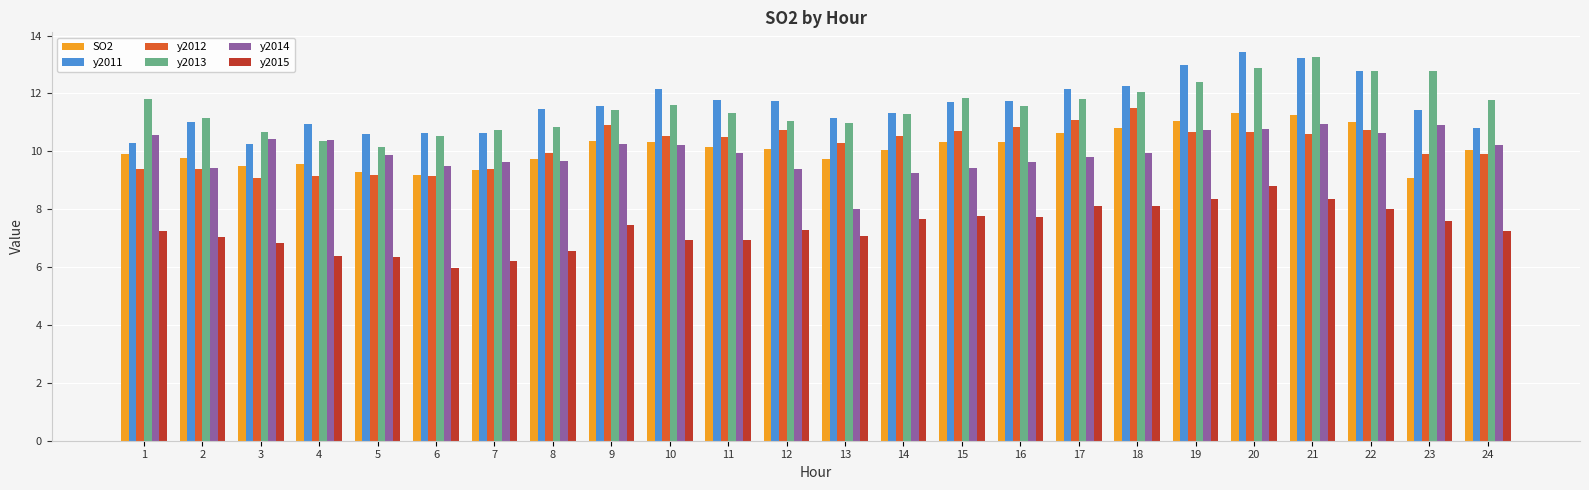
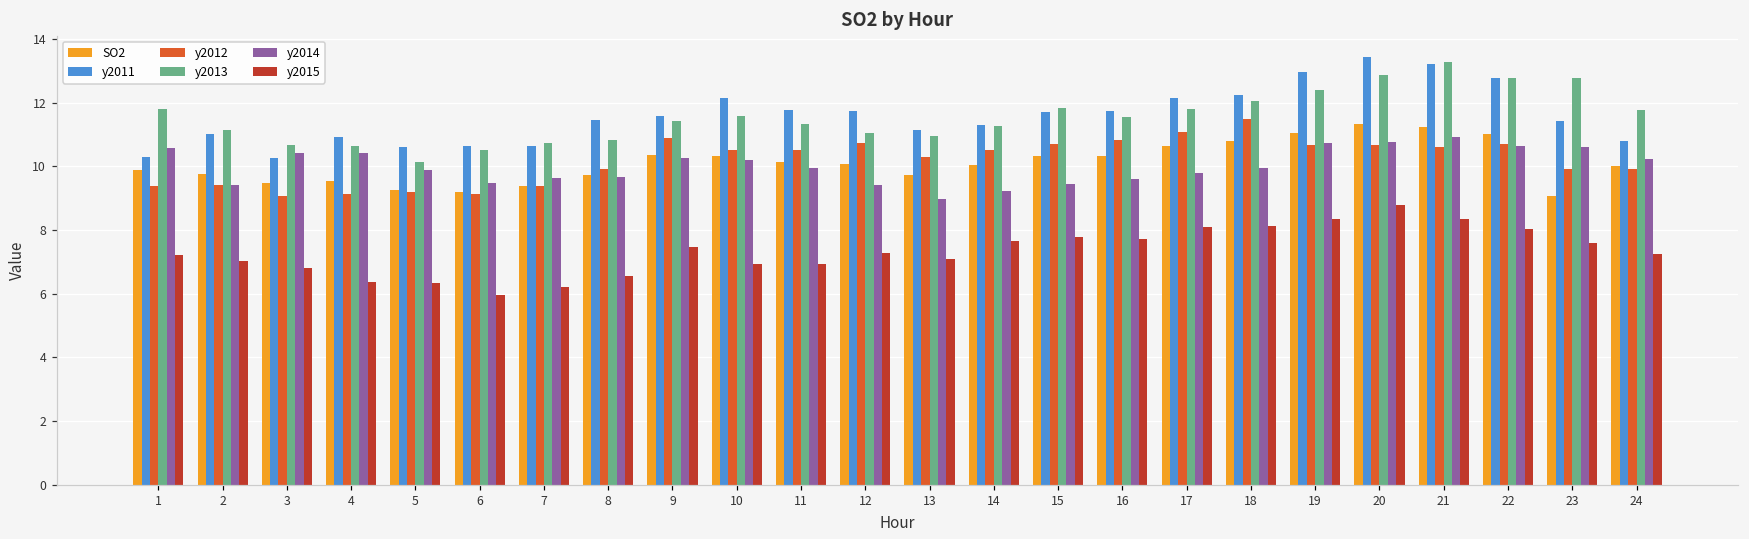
  {
    "SO2": {
      "1": 9.9,
      "2": 9.8,
      "3": 9.5,
      "4": 9.6,
      "5": 9.3,
      "6": 9.2,
      "7": 9.4,
      "8": 9.7,
      "9": 10.4,
      "10": 10.3,
      "11": 10.1,
      "12": 10.1,
      "13": 9.7,
      "14": 10.0,
      "15": 10.3,
      "16": 10.3,
      "17": 10.6,
      "18": 10.8,
      "19": 11.1,
      "20": 11.3,
      "21": 11.2,
      "22": 11.0,
      "23": 9.1,
      "24": 10.0
    },
    "y2011": {
      "1": 10.3,
      "2": 11.0,
      "3": 10.3,
      "4": 10.9,
      "5": 10.6,
      "6": 10.6,
      "7": 10.6,
      "8": 11.5,
      "9": 11.6,
      "10": 12.2,
      "11": 11.8,
      "12": 11.7,
      "13": 11.1,
      "14": 11.3,
      "15": 11.7,
      "16": 11.7,
      "17": 12.2,
      "18": 12.3,
      "19": 13.0,
      "20": 13.4,
      "21": 13.2,
      "22": 12.8,
      "23": 11.4,
      "24": 10.8
    },
    "y2013": {
      "1": 11.8,
      "2": 11.1,
      "3": 10.7,
-     "4": 10.3,
+     "4": 10.7,
      "5": 10.1,
      "6": 10.5,
      "7": 10.7,
      "8": 10.8,
      "9": 11.4,
      "10": 11.6,
      "11": 11.3,
      "12": 11.1,
      "13": 11.0,
      "14": 11.3,
      "15": 11.8,
      "16": 11.6,
      "17": 11.8,
      "18": 12.1,
      "19": 12.4,
      "20": 12.9,
      "21": 13.3,
      "22": 12.8,
      "23": 12.8,
      "24": 11.8
    },
    "y2014": {
      "1": 10.6,
      "2": 9.4,
      "3": 10.4,
      "4": 10.4,
      "5": 9.9,
      "6": 9.5,
      "7": 9.6,
      "8": 9.7,
      "9": 10.3,
      "10": 10.2,
      "11": 9.9,
      "12": 9.4,
-     "13": 8.0,
+     "13": 9.0,
      "14": 9.2,
      "15": 9.4,
      "16": 9.6,
      "17": 9.8,
      "18": 10.0,
      "19": 10.7,
      "20": 10.8,
      "21": 10.9,
      "22": 10.6,
-     "23": 10.9,
+     "23": 10.6,
      "24": 10.2
    }
  }
